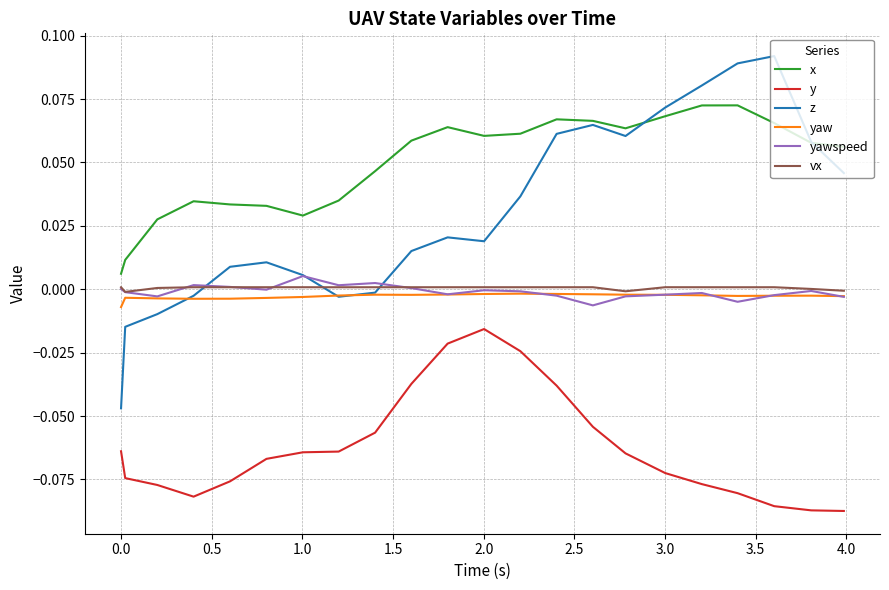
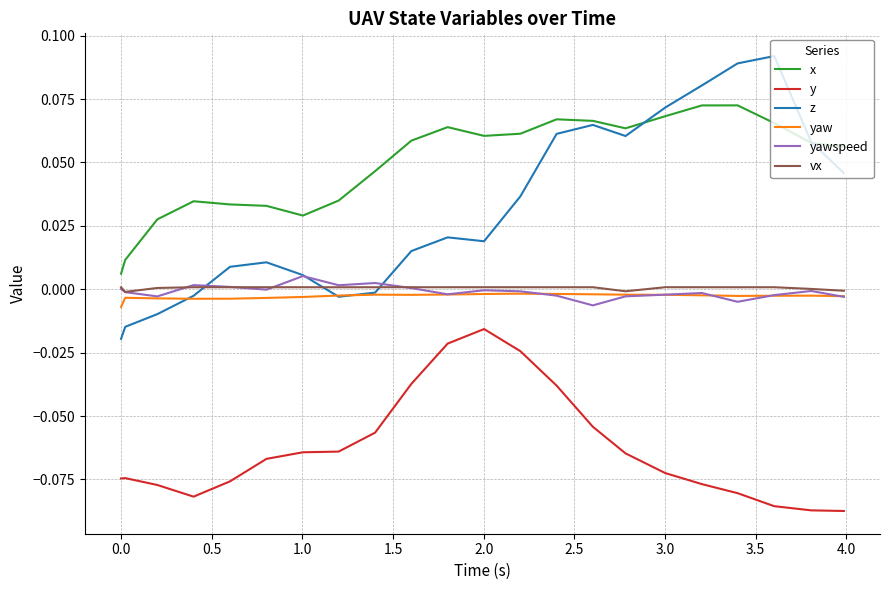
  {
    "x": {
      "0.0": 0.006
    },
    "y": {
-     "0.0": -0.064
+     "0.0": -0.075
    },
    "z": {
-     "0.0": -0.047
+     "0.0": -0.020
    },
    "yaw": {
      "0.0": -0.007
    }
  }
